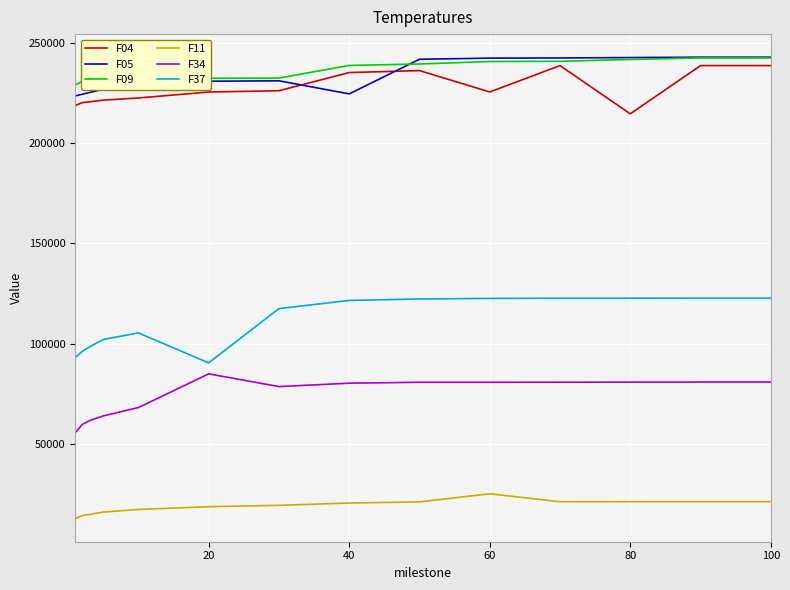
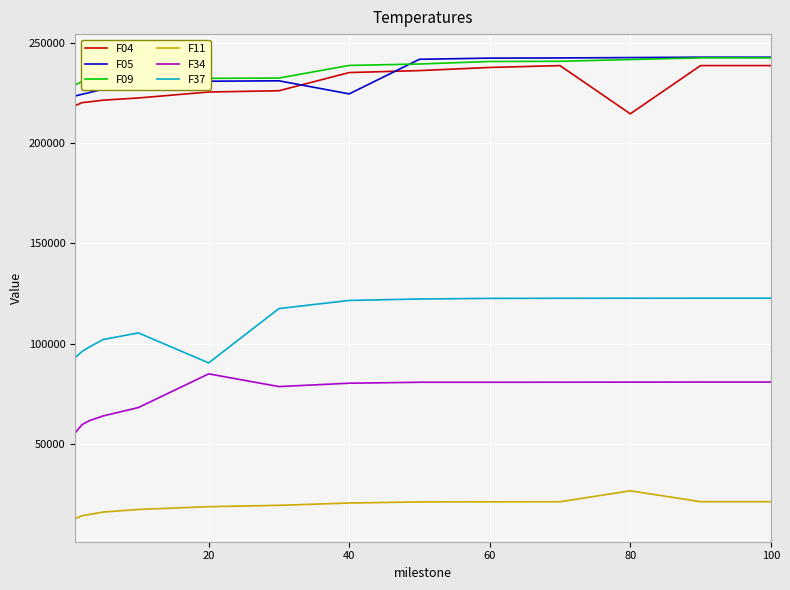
  {
    "F04": {
      "20": 226000,
      "40": 235000,
-     "60": 226000,
+     "60": 238000,
      "80": 215000,
      "100": 239000
    },
    "F05": {
      "40": 225000,
      "60": 242000
    },
    "F09": {
      "40": 239000,
      "60": 241000
    },
    "F11": {
      "20": 19000,
      "40": 20000,
-     "60": 25000,
-     "80": 21000,
+     "60": 21000,
+     "80": 27000,
      "100": 21000
    },
    "F34": {
      "20": 85000,
      "40": 80000,
      "60": 81000,
      "80": 81000,
      "100": 81000
    },
    "F37": {
      "20": 90000,
      "40": 122000,
      "60": 123000,
      "80": 123000,
      "100": 123000
    }
  }
